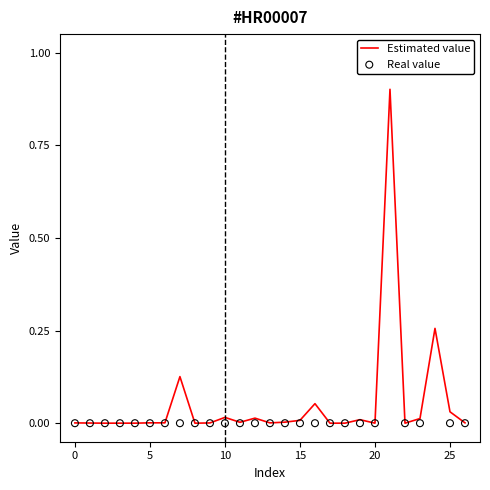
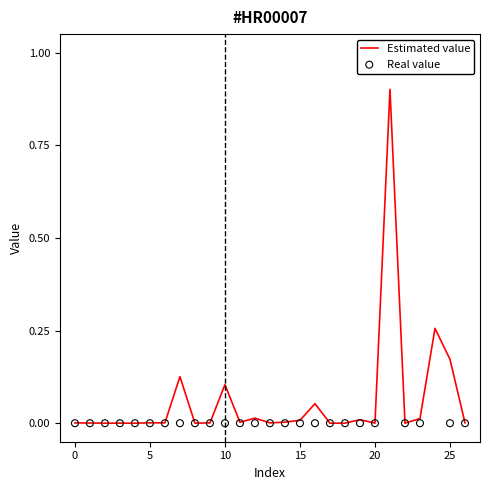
  {
    "Estimated value": {
-     "10": 0.02,
+     "10": 0.10,
      "15": 0.01,
-     "25": 0.03
+     "25": 0.17
    }
  }
